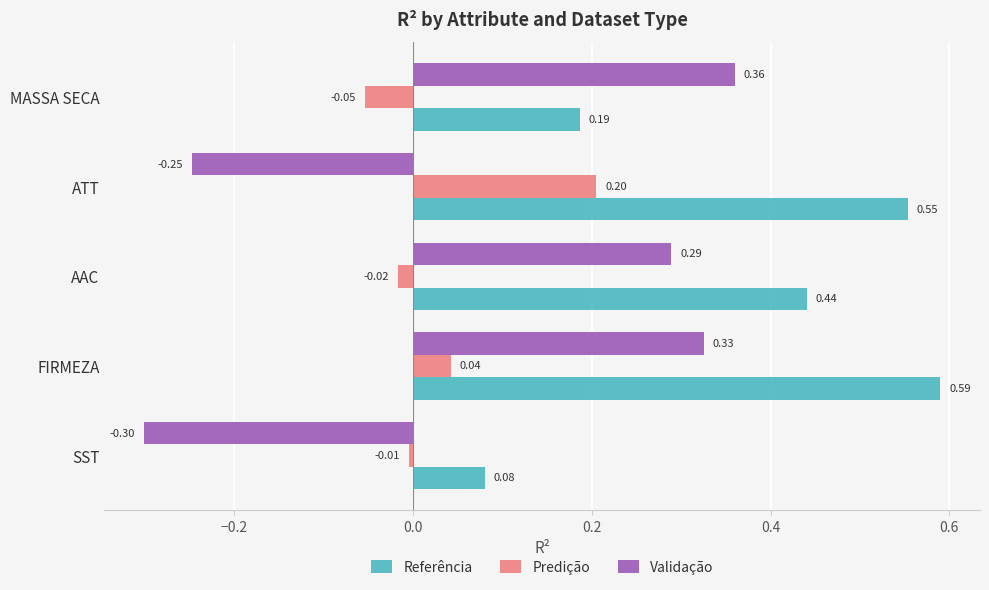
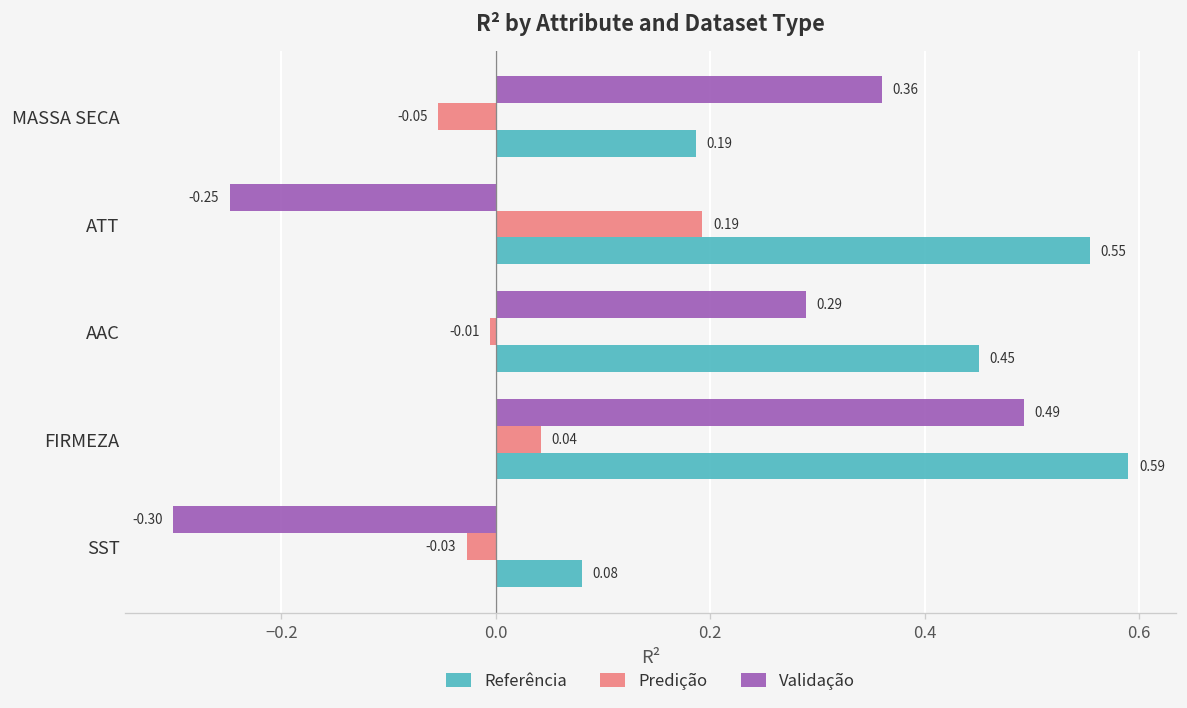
  {
    "Referência": {
      "MASSA SECA": 0.19,
      "ATT": 0.55,
-     "AAC": 0.44,
+     "AAC": 0.45,
      "FIRMEZA": 0.59,
      "SST": 0.08
    },
    "Predição": {
      "MASSA SECA": -0.05,
-     "ATT": 0.20,
-     "AAC": -0.02,
+     "ATT": 0.19,
+     "AAC": -0.01,
      "FIRMEZA": 0.04,
-     "SST": -0.01
+     "SST": -0.03
    },
    "Validação": {
      "MASSA SECA": 0.36,
      "ATT": -0.25,
      "AAC": 0.29,
-     "FIRMEZA": 0.33,
+     "FIRMEZA": 0.49,
      "SST": -0.30
    }
  }
